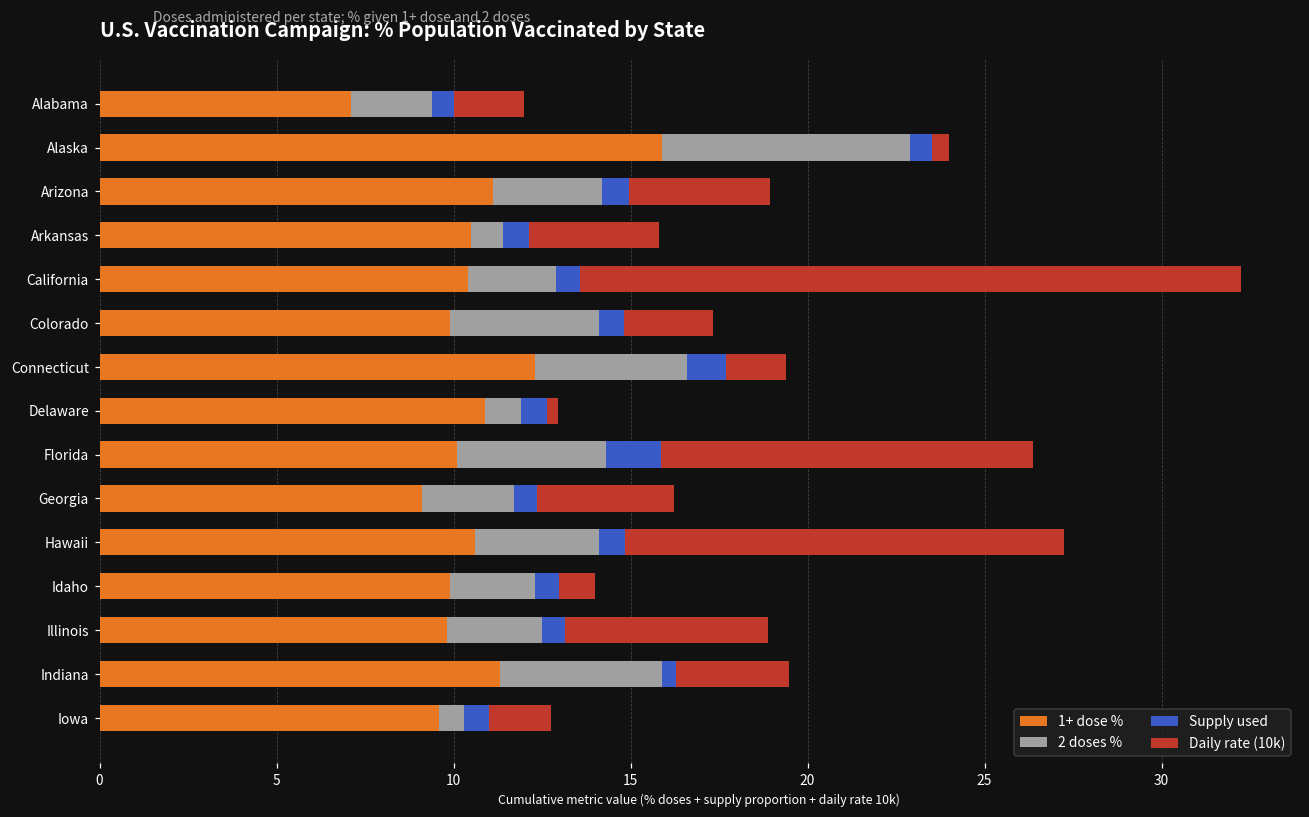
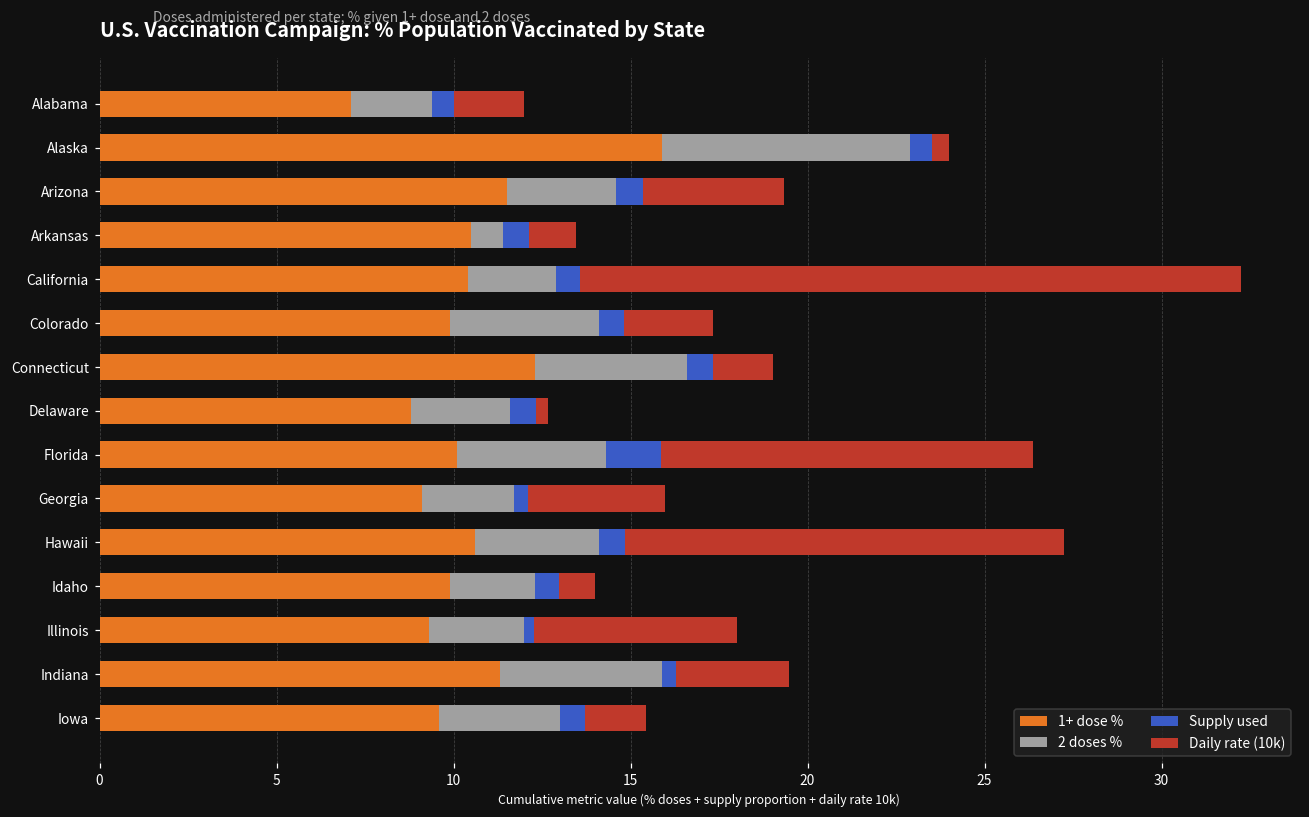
  {
    "1+ dose %": {
      "Alabama": 7.1,
      "Alaska": 15.9,
-     "Arizona": 11.1,
+     "Arizona": 11.5,
      "Arkansas": 10.5,
      "California": 10.4,
      "Colorado": 9.9,
      "Connecticut": 12.3,
-     "Delaware": 10.9,
+     "Delaware": 8.8,
      "Florida": 10.1,
      "Georgia": 9.1,
      "Hawaii": 10.6,
      "Idaho": 9.9,
-     "Illinois": 9.8,
+     "Illinois": 9.3,
      "Indiana": 11.3,
      "Iowa": 9.6
    },
    "2 doses %": {
      "Alabama": 2.3,
      "Alaska": 7.0,
      "Arizona": 3.1,
      "Arkansas": 0.9,
      "California": 2.5,
      "Colorado": 4.2,
      "Connecticut": 4.3,
-     "Delaware": 1.0,
+     "Delaware": 2.8,
      "Florida": 4.2,
      "Georgia": 2.6,
      "Hawaii": 3.5,
      "Idaho": 2.4,
      "Illinois": 2.7,
      "Indiana": 4.6,
-     "Iowa": 0.7
+     "Iowa": 3.4
    },
    "Supply used": {
      "Alabama": 0.6,
      "Alaska": 0.6,
      "Arizona": 0.8,
      "Arkansas": 0.7,
      "California": 0.7,
      "Colorado": 0.7,
-     "Connecticut": 1.1,
+     "Connecticut": 0.7,
      "Delaware": 0.7,
      "Florida": 1.6,
-     "Georgia": 0.6,
+     "Georgia": 0.4,
      "Hawaii": 0.7,
      "Idaho": 0.7,
-     "Illinois": 0.7,
+     "Illinois": 0.3,
      "Indiana": 0.4,
      "Iowa": 0.7
    },
    "Daily rate (10k)": {
      "Alabama": 2.0,
      "Alaska": 0.5,
      "Arizona": 4.0,
-     "Arkansas": 3.7,
+     "Arkansas": 1.3,
      "California": 18.7,
      "Colorado": 2.5,
      "Connecticut": 1.7,
      "Delaware": 0.3,
      "Florida": 10.5,
      "Georgia": 3.9,
      "Hawaii": 12.4,
      "Idaho": 1.0,
      "Illinois": 5.7,
      "Indiana": 3.2,
      "Iowa": 1.7
    }
  }
